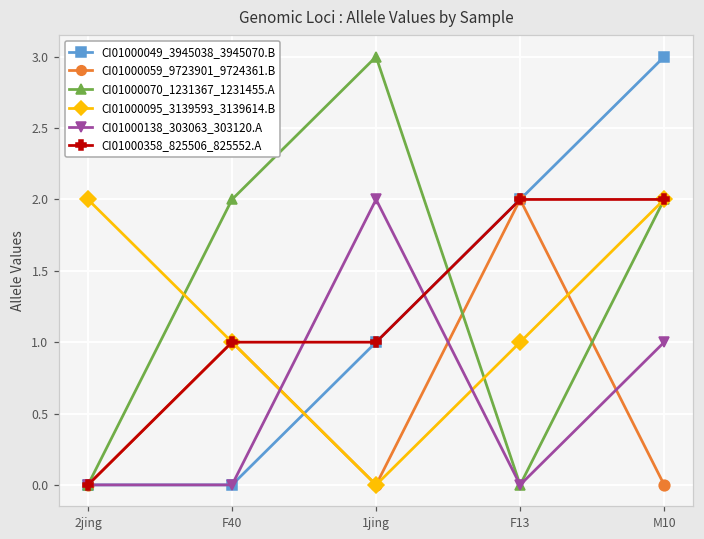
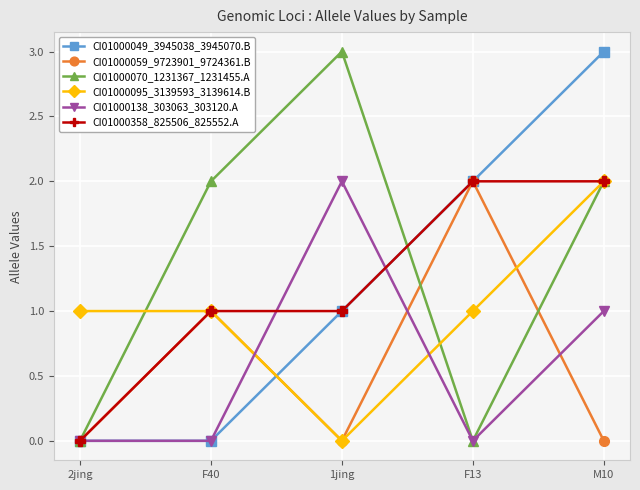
  {
    "CI01000049_3945038_3945070.B": {
      "M10": 3
    },
    "CI01000059_9723901_9724361.B": {
      "M10": 0
    },
    "CI01000070_1231367_1231455.A": {
      "F40": 2,
      "1jing": 3
    },
    "CI01000095_3139593_3139614.B": {
-     "2jing": 2,
+     "2jing": 1,
      "F13": 1
    },
    "CI01000138_303063_303120.A": {
      "1jing": 2,
      "M10": 1
    }
  }
